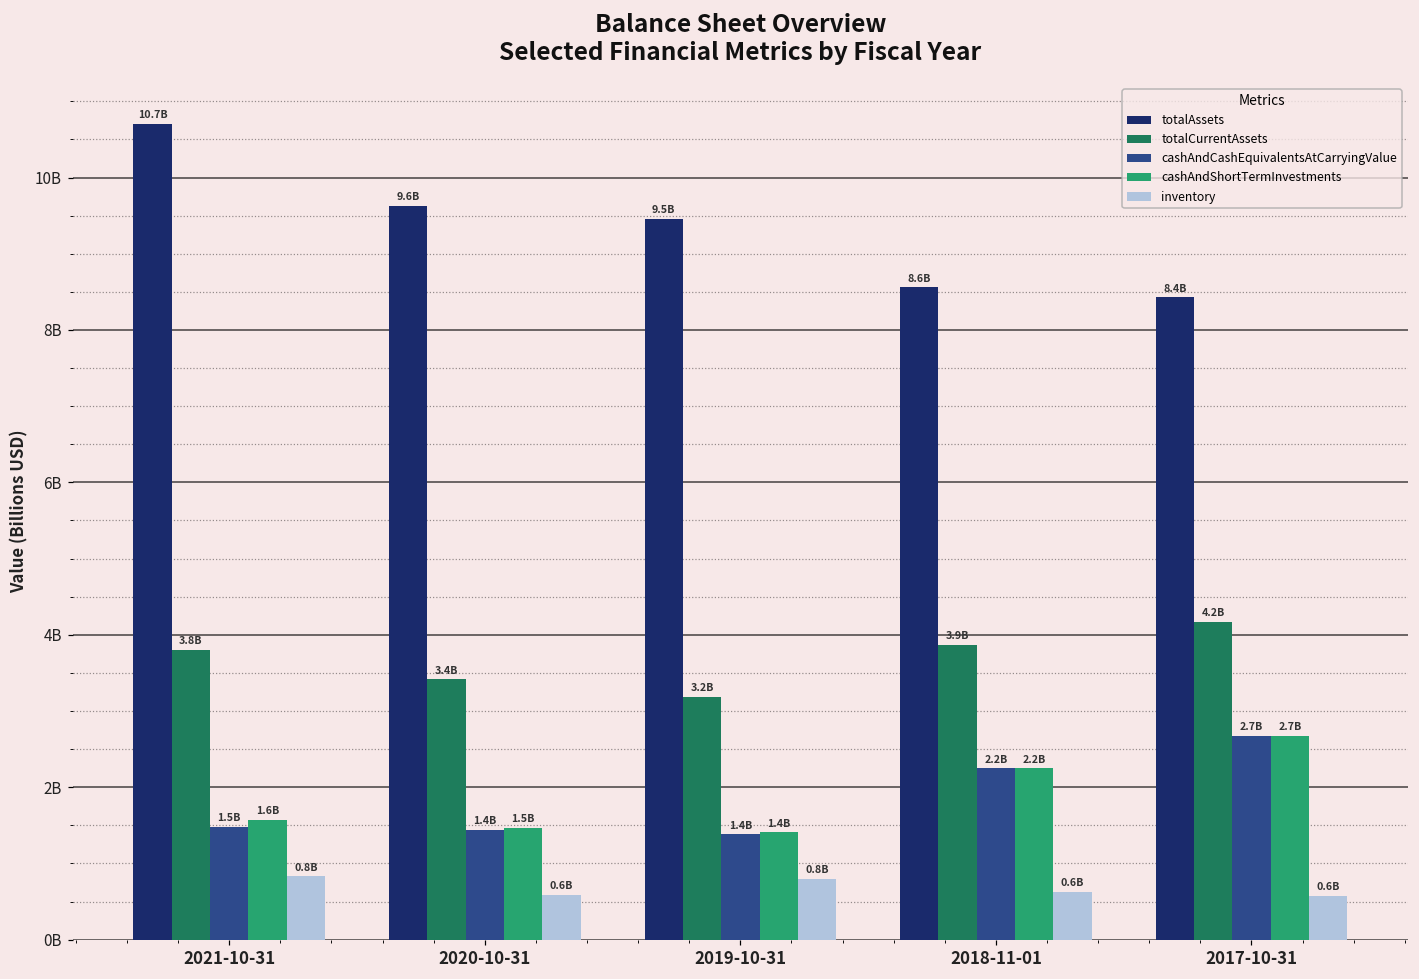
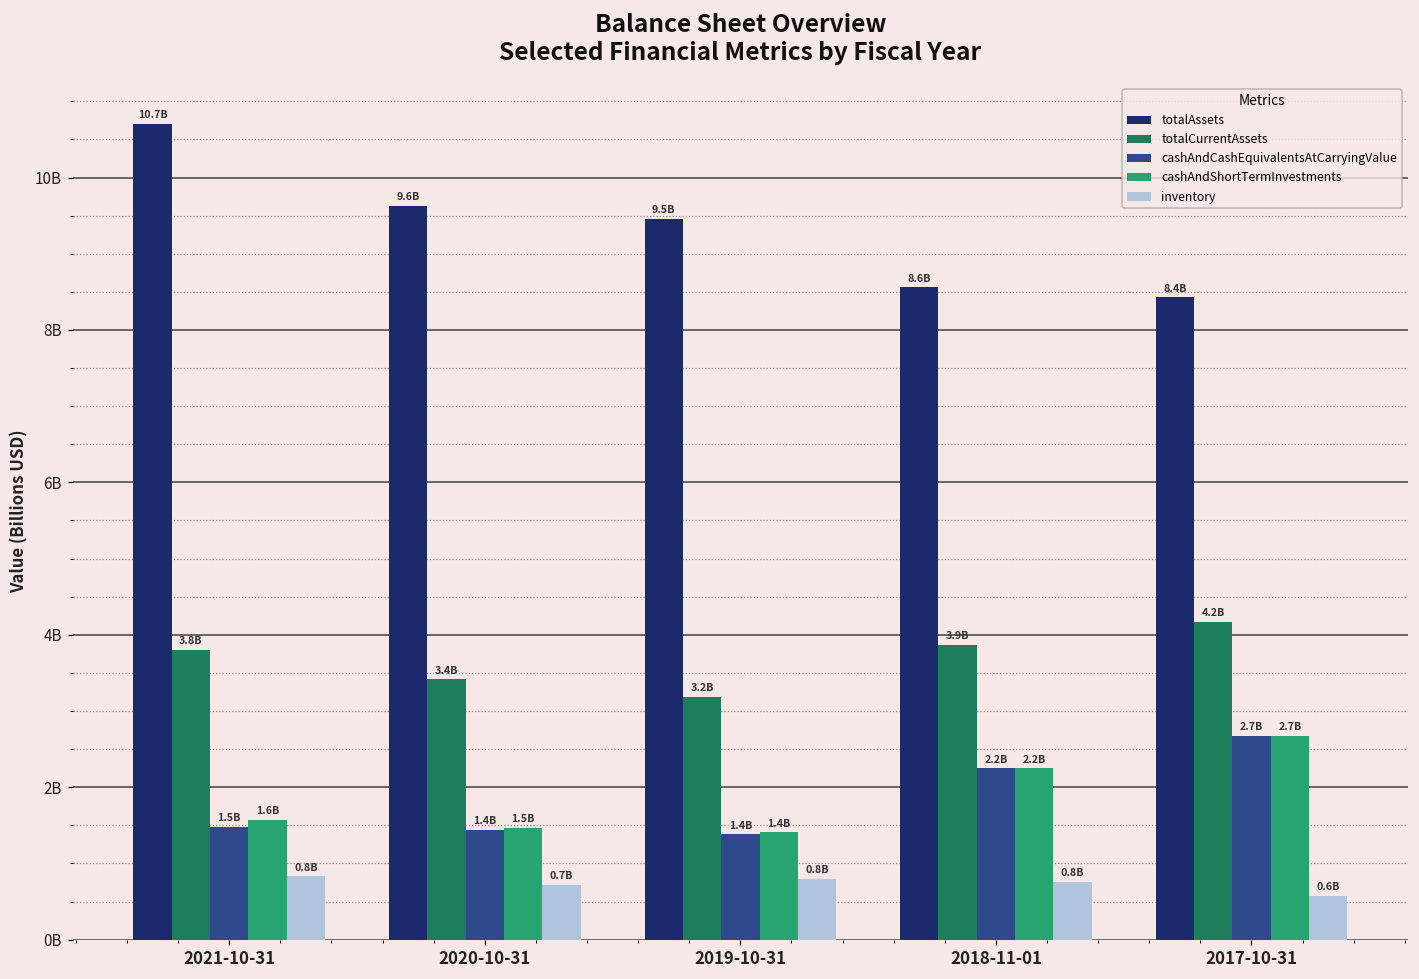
  {
    "inventory": {
      "2021-10-31": "0.8B",
-     "2020-10-31": "0.6B",
+     "2020-10-31": "0.7B",
      "2019-10-31": "0.8B",
-     "2018-11-01": "0.6B",
+     "2018-11-01": "0.8B",
      "2017-10-31": "0.6B"
    }
  }
